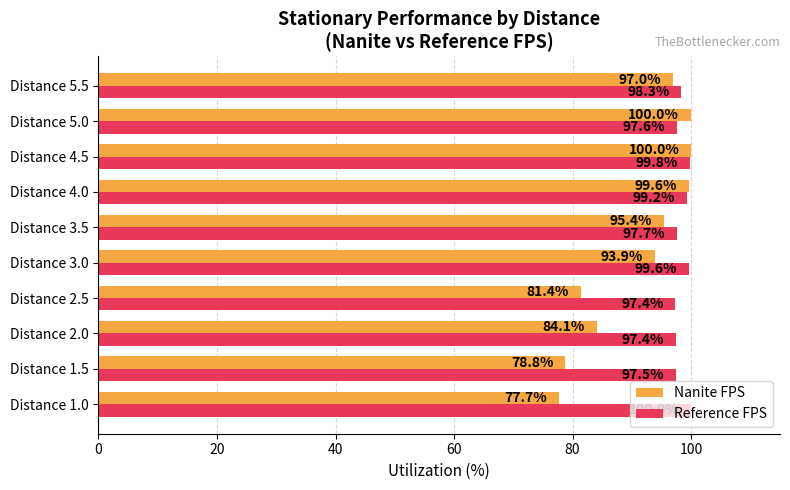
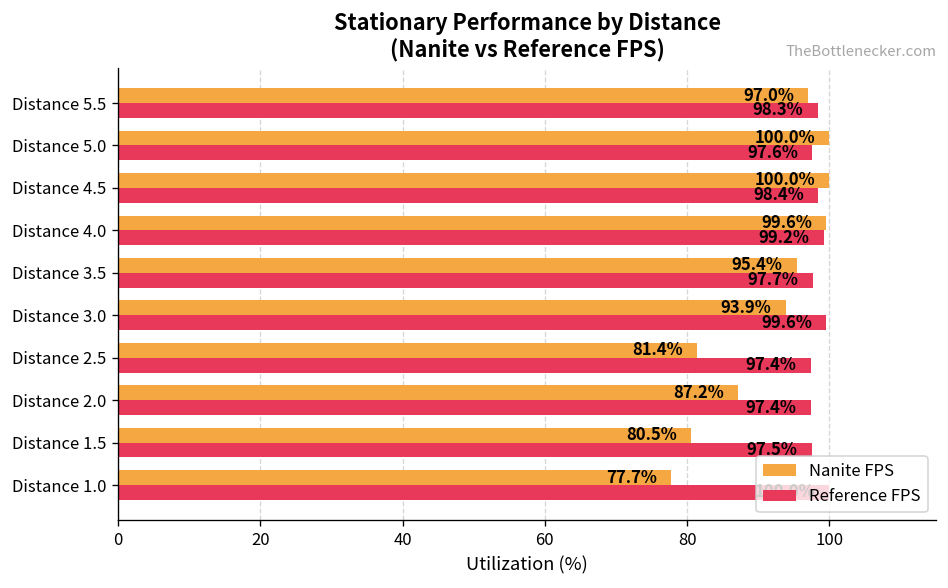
  {
    "Nanite FPS": {
      "Distance 5.5": "97.0%",
      "Distance 5.0": "100.0%",
      "Distance 4.5": "100.0%",
      "Distance 4.0": "99.6%",
      "Distance 3.5": "95.4%",
      "Distance 3.0": "93.9%",
      "Distance 2.5": "81.4%",
-     "Distance 2.0": "84.1%",
-     "Distance 1.5": "78.8%",
+     "Distance 2.0": "87.2%",
+     "Distance 1.5": "80.5%",
      "Distance 1.0": "77.7%"
    },
    "Reference FPS": {
      "Distance 5.5": "98.3%",
      "Distance 5.0": "97.6%",
-     "Distance 4.5": "99.8%",
+     "Distance 4.5": "98.4%",
      "Distance 4.0": "99.2%",
      "Distance 3.5": "97.7%",
      "Distance 3.0": "99.6%",
      "Distance 2.5": "97.4%",
      "Distance 2.0": "97.4%"
    }
  }
